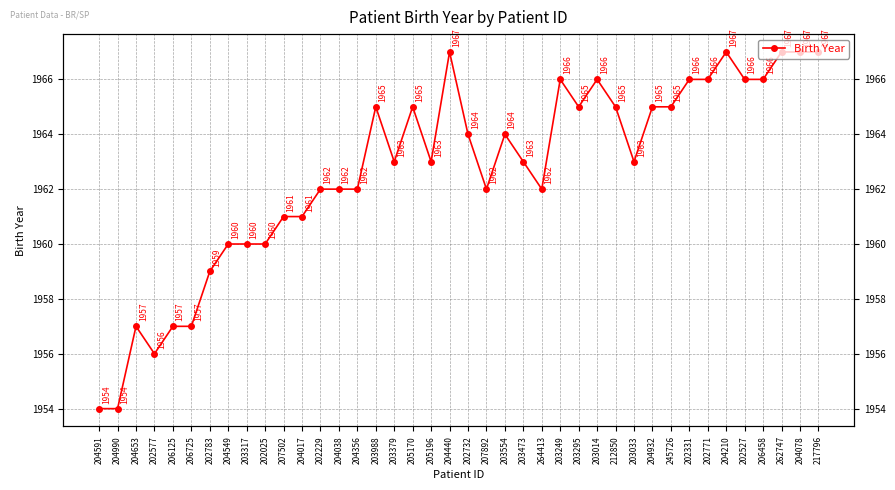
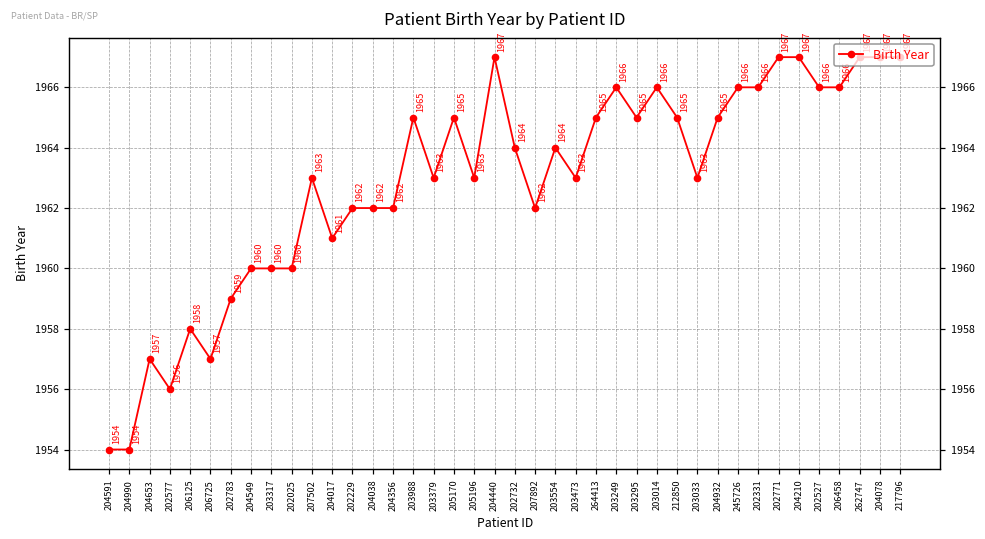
  {
    "204591": 1954,
    "204990": 1954,
    "204653": 1957,
    "202577": 1956,
-   "206125": 1957,
+   "206125": 1958,
    "206725": 1957,
    "202783": 1959,
    "204549": 1960,
    "203317": 1960,
    "202025": 1960,
-   "207502": 1961,
+   "207502": 1963,
    "204017": 1961,
    "202229": 1962,
    "204038": 1962,
    "204356": 1962,
    "203988": 1965,
    "203379": 1963,
    "205170": 1965,
    "205196": 1963,
    "204440": 1967,
    "202732": 1964,
    "207892": 1962,
    "203554": 1964,
    "203473": 1963,
-   "264413": 1962,
+   "264413": 1965,
    "203249": 1966,
    "203295": 1965,
    "203014": 1966,
    "212850": 1965,
    "203033": 1963,
    "204932": 1965,
-   "245726": 1965,
+   "245726": 1966,
    "202331": 1966,
-   "202771": 1966,
+   "202771": 1967,
    "204210": 1967,
    "202527": 1966
  }
